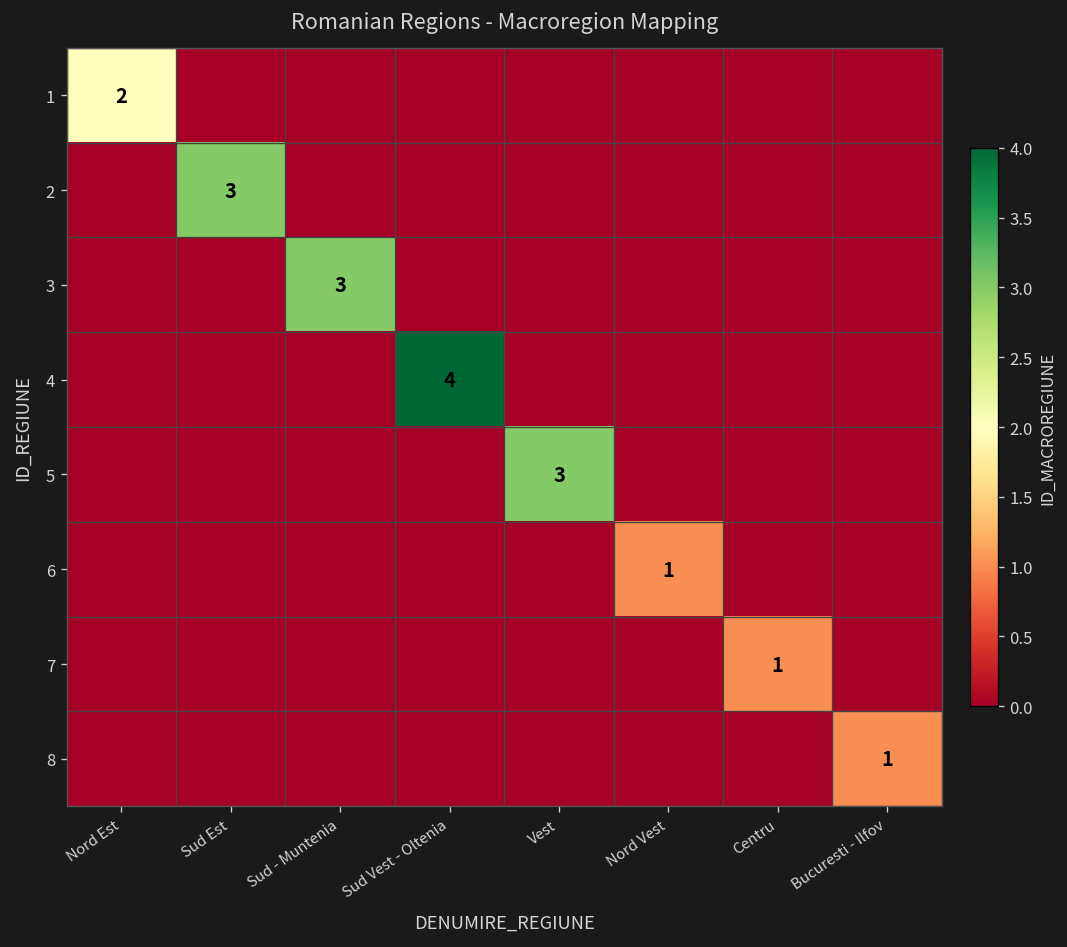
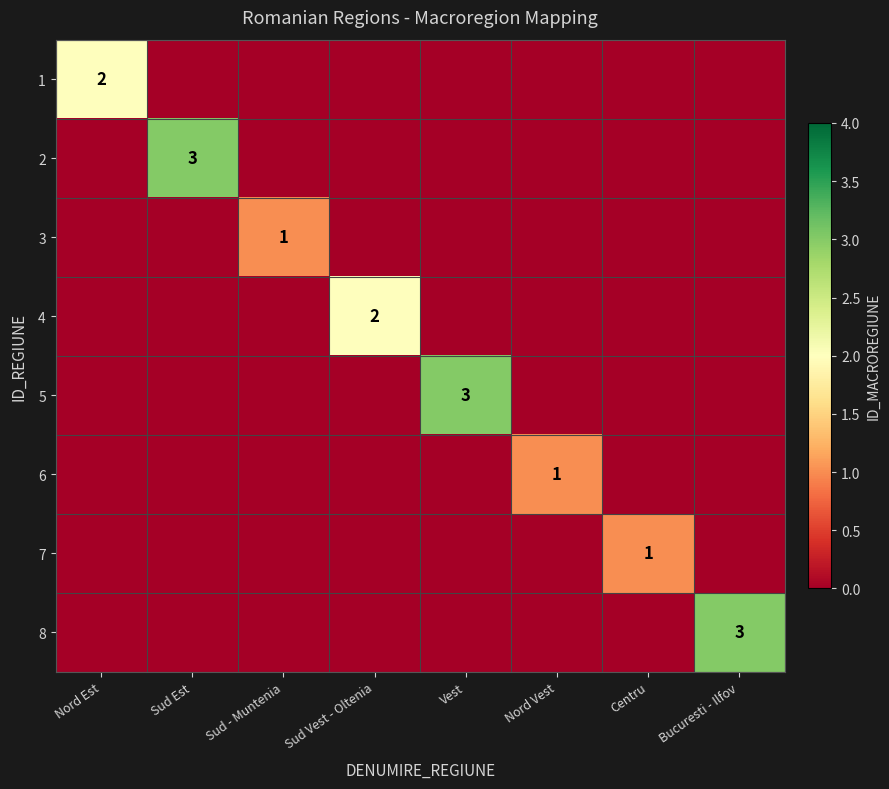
  {
    "1": {
      "Nord Est": 2
    },
    "2": {
      "Sud Est": 3
    },
    "3": {
-     "Sud - Muntenia": 3
+     "Sud - Muntenia": 1
    },
    "4": {
-     "Sud Vest - Oltenia": 4
+     "Sud Vest - Oltenia": 2
    },
    "5": {
      "Vest": 3
    },
    "6": {
      "Nord Vest": 1
    },
    "7": {
      "Centru": 1
    },
    "8": {
-     "Bucuresti - Ilfov": 1
+     "Bucuresti - Ilfov": 3
    }
  }
